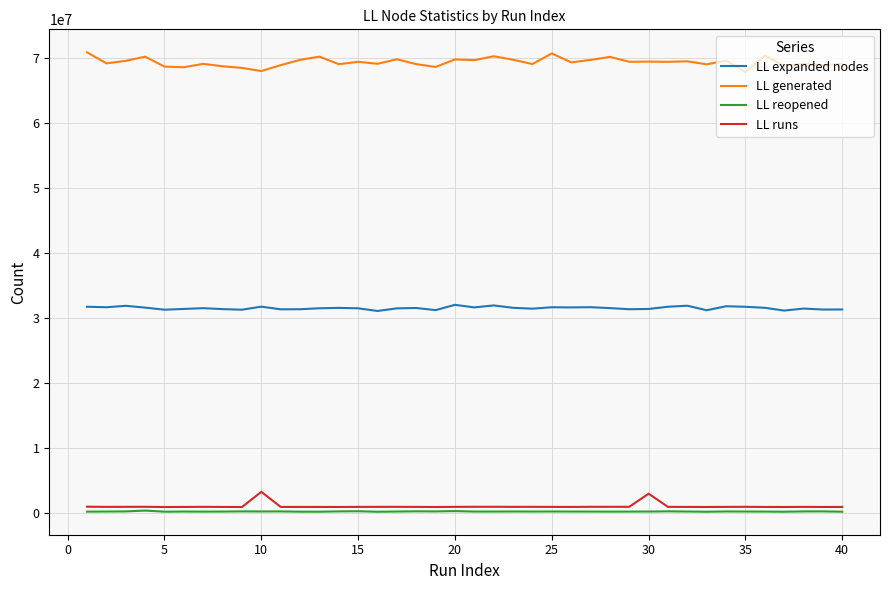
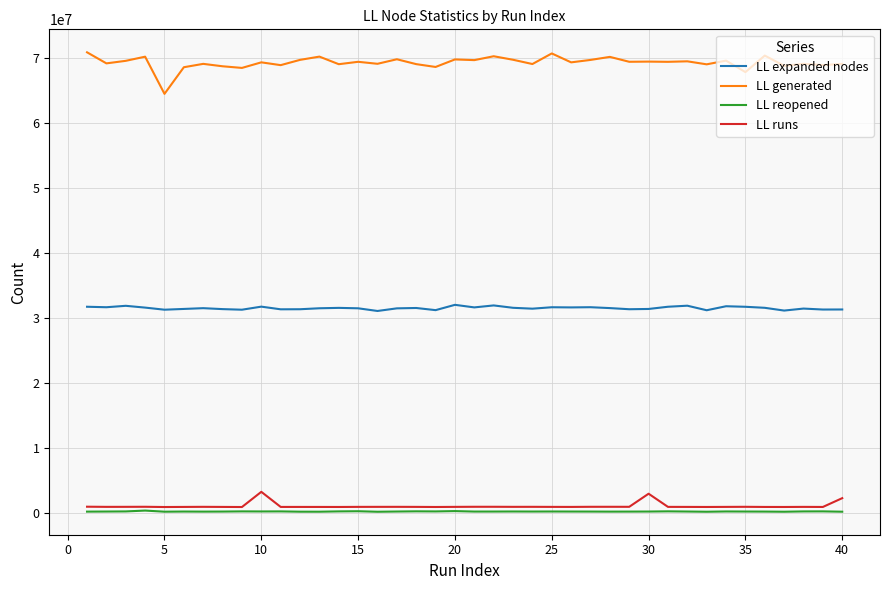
  {
    "LL expanded nodes": {
      "5": 31000000,
      "10": 32000000,
      "15": 31000000,
      "20": 32000000,
      "25": 32000000,
      "30": 31000000,
      "35": 32000000,
      "40": 31000000
    },
    "LL generated": {
-     "5": 69000000,
-     "10": 68000000,
+     "5": 64000000,
+     "10": 69000000,
      "15": 69000000,
      "20": 70000000,
      "25": 71000000,
      "30": 69000000
    },
    "LL reopened": {
      "5": 0,
      "10": 0,
      "15": 0,
      "20": 0,
      "25": 0,
      "30": 0,
      "35": 0,
      "40": 0
    },
    "LL runs": {
      "5": 1000000,
      "10": 3000000,
      "15": 1000000,
      "20": 1000000,
      "25": 1000000,
      "30": 3000000,
      "35": 1000000,
-     "40": 1000000
+     "40": 2000000
    }
  }
